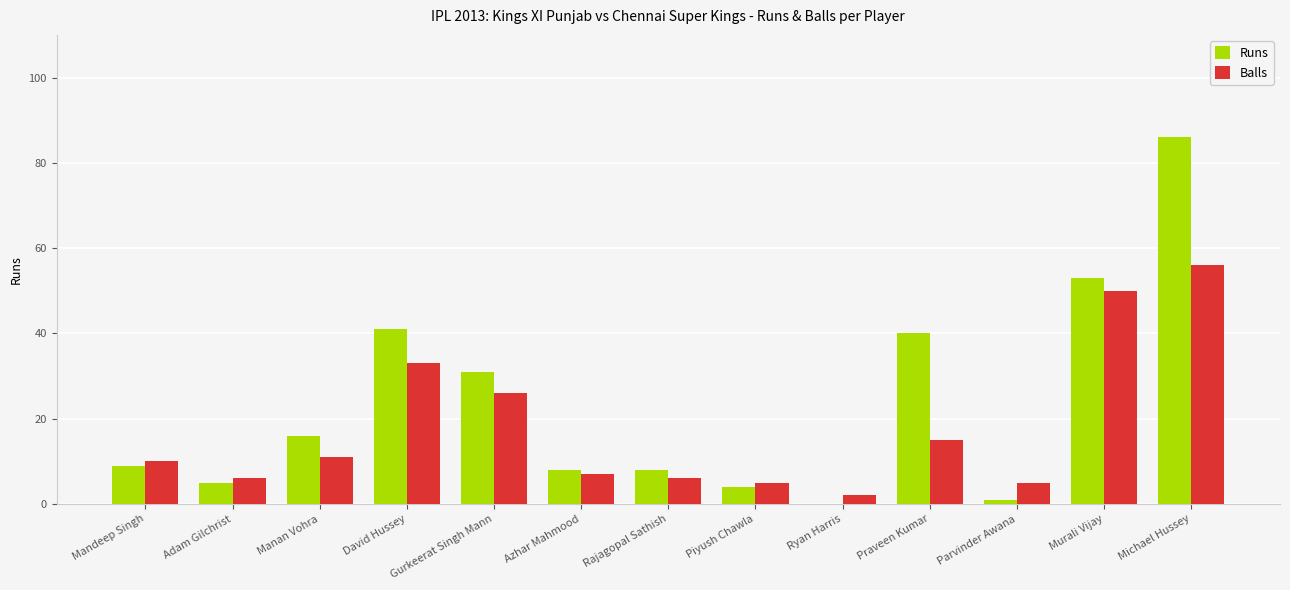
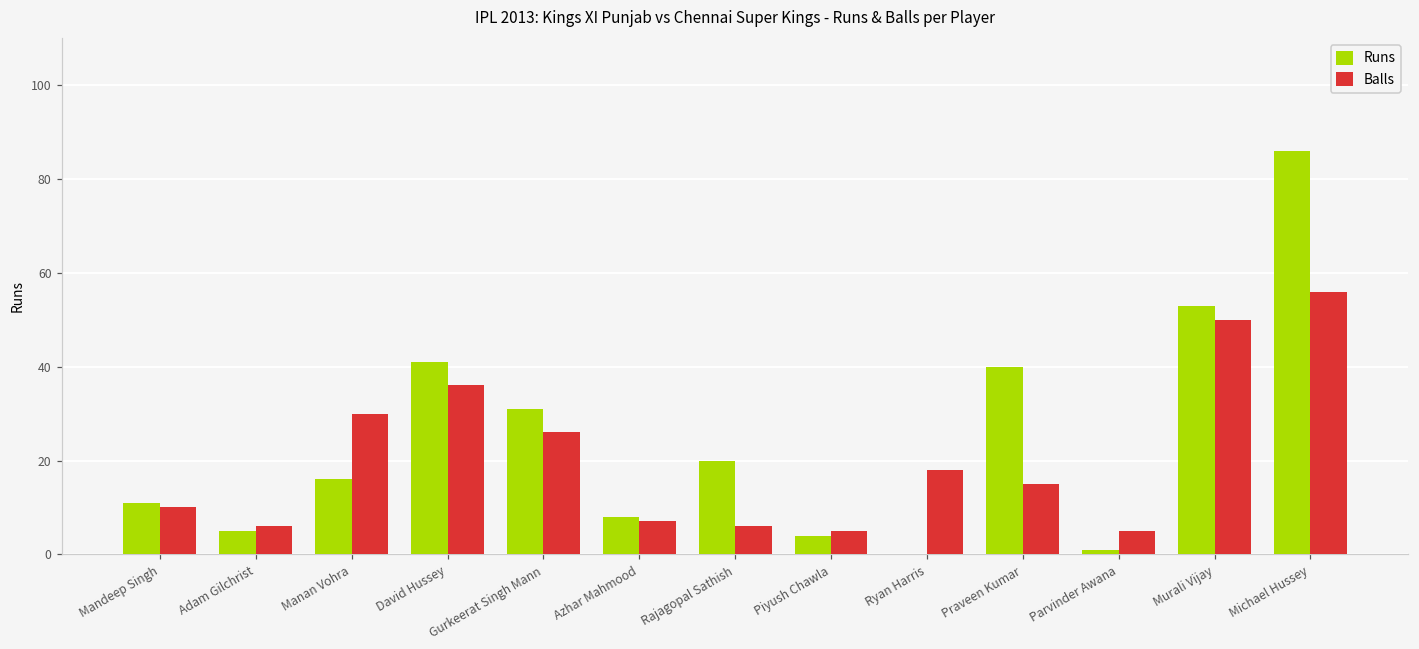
  {
    "Runs": {
-     "Mandeep Singh": 9,
+     "Mandeep Singh": 11,
      "Adam Gilchrist": 5,
      "Manan Vohra": 16,
      "David Hussey": 41,
      "Gurkeerat Singh Mann": 31,
      "Azhar Mahmood": 8,
-     "Rajagopal Sathish": 8,
+     "Rajagopal Sathish": 20,
      "Piyush Chawla": 4,
      "Ryan Harris": 0,
      "Praveen Kumar": 40,
      "Parvinder Awana": 1,
      "Murali Vijay": 53,
      "Michael Hussey": 86
    },
    "Balls": {
      "Mandeep Singh": 10,
      "Adam Gilchrist": 6,
-     "Manan Vohra": 11,
-     "David Hussey": 33,
+     "Manan Vohra": 30,
+     "David Hussey": 36,
      "Gurkeerat Singh Mann": 26,
      "Azhar Mahmood": 7,
      "Rajagopal Sathish": 6,
      "Piyush Chawla": 5,
-     "Ryan Harris": 2,
+     "Ryan Harris": 18,
      "Praveen Kumar": 15,
      "Parvinder Awana": 5,
      "Murali Vijay": 50,
      "Michael Hussey": 56
    }
  }
